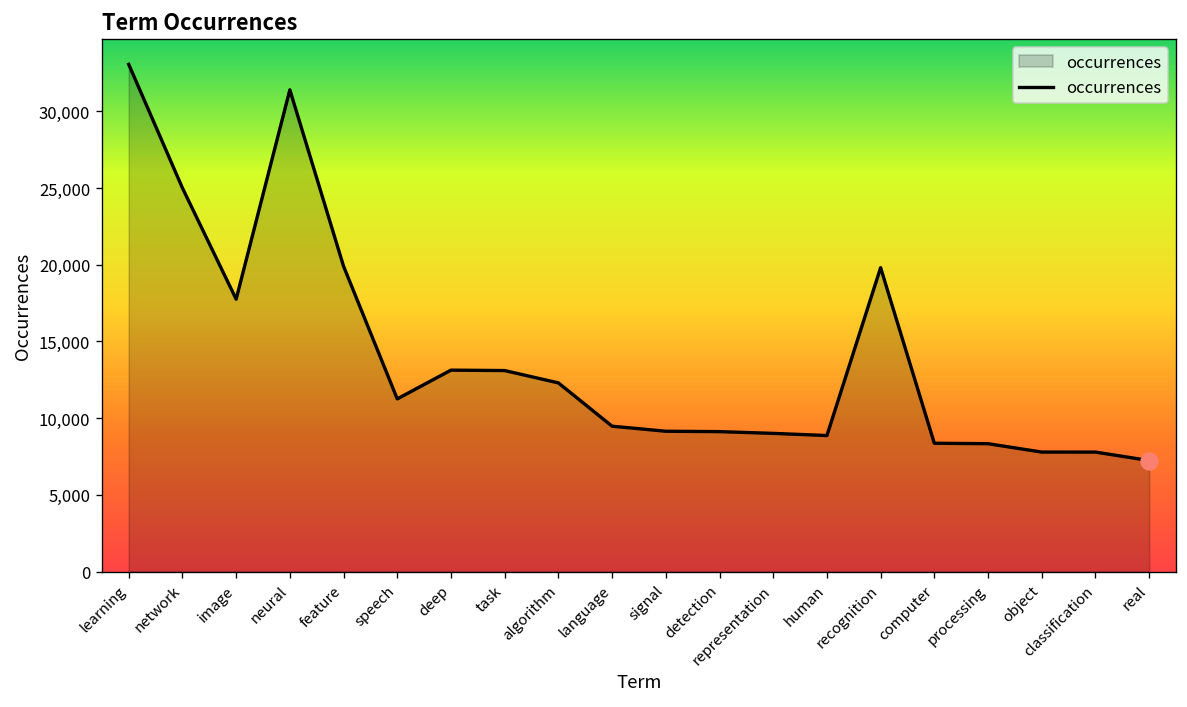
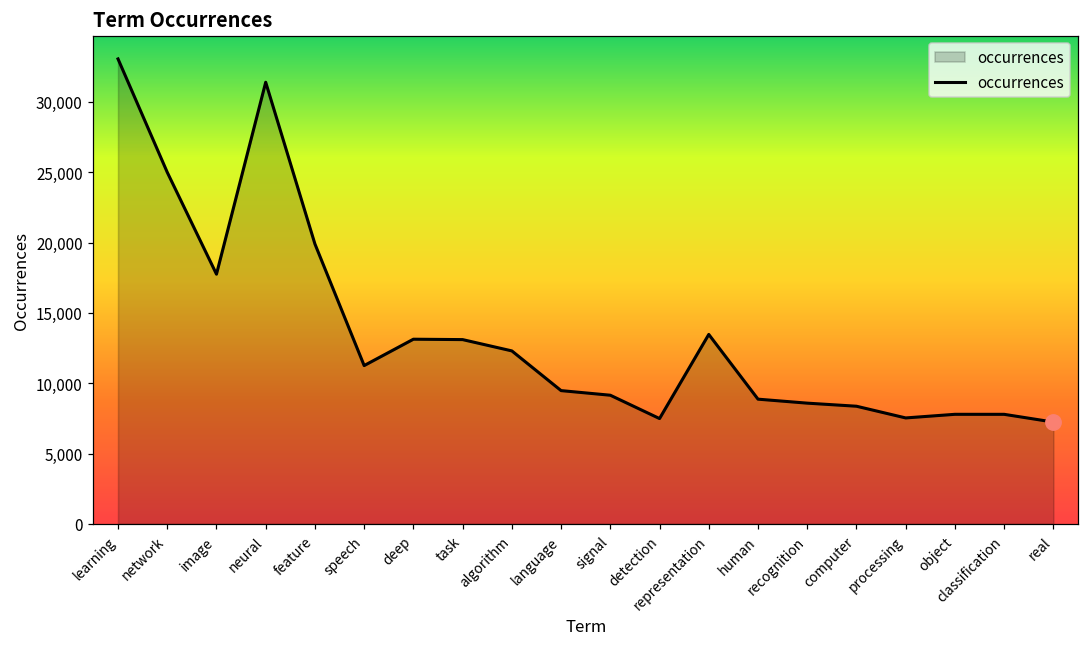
  {
    "occurrences": {
      "learning": "33,100",
      "network": "25,000",
      "image": "17,800",
      "neural": "31,400",
      "feature": "19,900",
      "speech": "11,300",
      "deep": "13,100",
      "task": "13,100",
      "algorithm": "12,300",
      "language": "9,500",
      "signal": "9,100",
-     "detection": "9,100",
-     "representation": "9,000",
+     "detection": "7,500",
+     "representation": "13,500",
      "human": "8,900",
-     "recognition": "19,800",
+     "recognition": "8,600",
      "computer": "8,400",
-     "processing": "8,300",
+     "processing": "7,500",
      "object": "7,800",
      "classification": "7,800"
    }
  }
